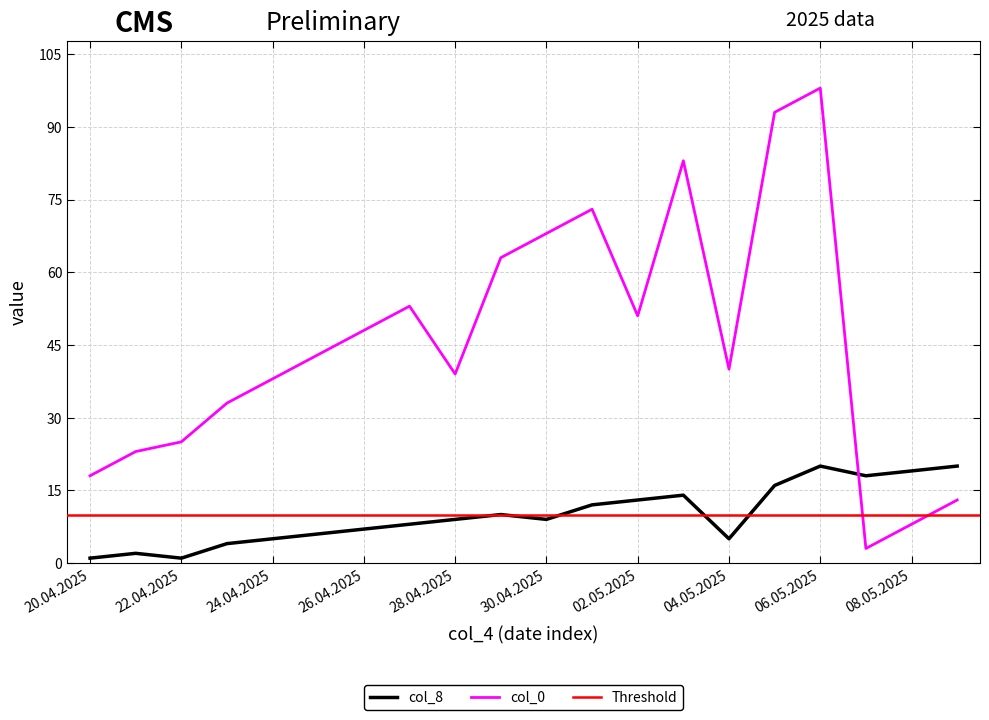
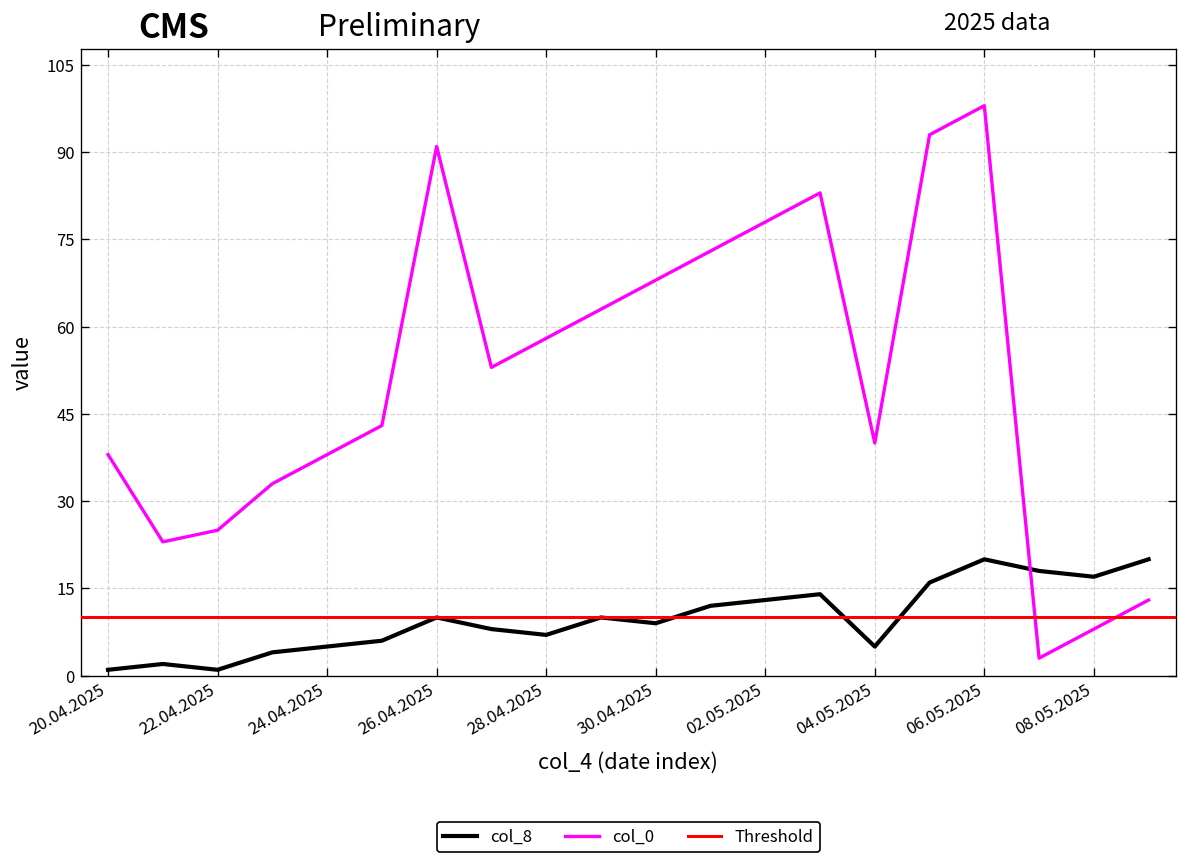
  {
    "col_8": {
      "20.04.2025": 1,
      "22.04.2025": 1,
      "24.04.2025": 5,
-     "26.04.2025": 7,
-     "28.04.2025": 9,
+     "26.04.2025": 10,
+     "28.04.2025": 7,
      "30.04.2025": 9,
      "02.05.2025": 13,
      "04.05.2025": 5,
      "06.05.2025": 20,
-     "08.05.2025": 19
+     "08.05.2025": 17
    },
    "col_0": {
-     "20.04.2025": 18,
+     "20.04.2025": 38,
      "22.04.2025": 25,
      "24.04.2025": 38,
-     "26.04.2025": 48,
-     "28.04.2025": 39,
+     "26.04.2025": 91,
+     "28.04.2025": 58,
      "30.04.2025": 68,
-     "02.05.2025": 51,
+     "02.05.2025": 78,
      "04.05.2025": 40,
      "06.05.2025": 98,
      "08.05.2025": 8
    }
  }
